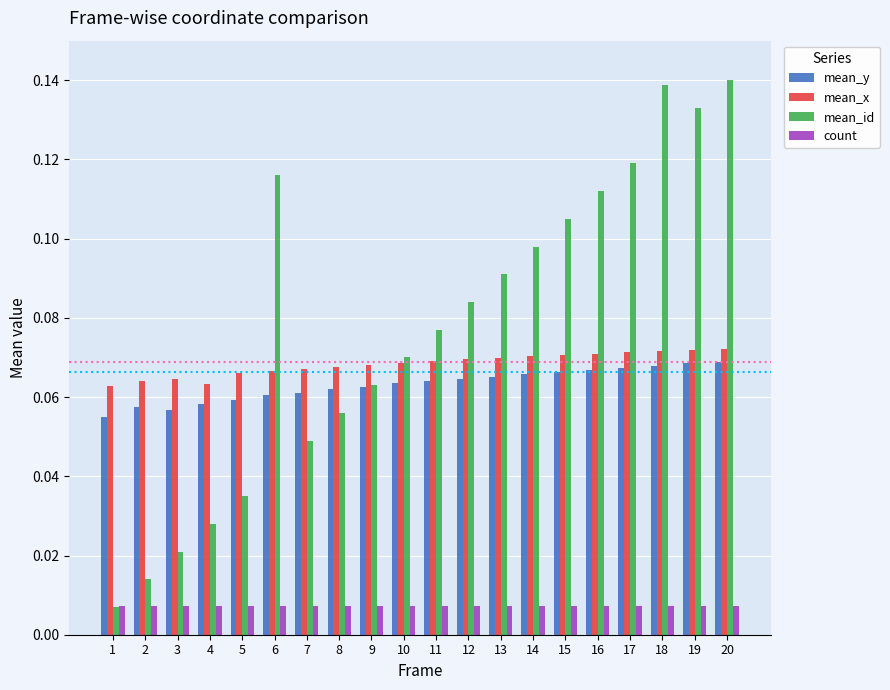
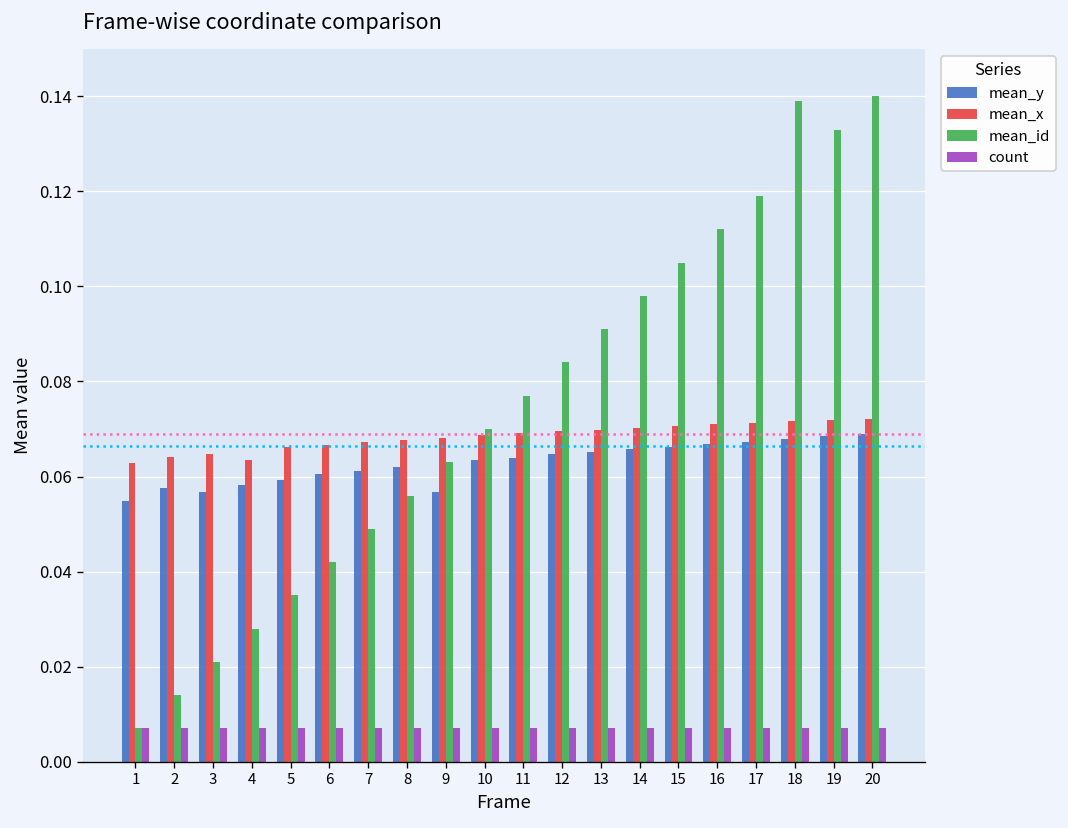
  {
    "mean_y": {
      "1": 0.055,
      "2": 0.058,
      "3": 0.057,
      "4": 0.058,
      "5": 0.059,
      "6": 0.060,
      "7": 0.061,
      "8": 0.062,
-     "9": 0.063,
+     "9": 0.057,
      "10": 0.063,
      "11": 0.064,
      "12": 0.065,
      "13": 0.065,
      "14": 0.066,
      "15": 0.066,
      "16": 0.067,
      "17": 0.067,
      "18": 0.068,
      "19": 0.068,
      "20": 0.069
    },
    "mean_x": {
      "1": 0.063,
      "2": 0.064,
      "3": 0.065,
      "4": 0.063,
      "5": 0.066,
      "6": 0.067,
      "7": 0.067,
      "8": 0.068,
      "9": 0.068,
      "10": 0.069,
      "11": 0.069,
      "12": 0.069,
      "13": 0.070,
      "14": 0.070,
      "15": 0.071,
      "16": 0.071,
      "17": 0.071,
      "18": 0.072,
      "19": 0.072,
      "20": 0.072
    },
    "mean_id": {
      "1": 0.007,
      "2": 0.014,
      "3": 0.021,
      "4": 0.028,
      "5": 0.035,
-     "6": 0.116,
+     "6": 0.042,
      "7": 0.049,
      "8": 0.056,
      "9": 0.063,
      "10": 0.070,
      "11": 0.077,
      "12": 0.084,
      "13": 0.091,
      "14": 0.098,
      "15": 0.105,
      "16": 0.112,
      "17": 0.119,
      "18": 0.139,
      "19": 0.133,
      "20": 0.140
    },
    "count": {
      "1": 0.007,
      "2": 0.007,
      "3": 0.007,
      "4": 0.007,
      "5": 0.007,
      "6": 0.007,
      "7": 0.007,
      "8": 0.007,
      "9": 0.007,
      "10": 0.007,
      "11": 0.007,
      "12": 0.007,
      "13": 0.007,
      "14": 0.007,
      "15": 0.007,
      "16": 0.007,
      "17": 0.007,
      "18": 0.007,
      "19": 0.007,
      "20": 0.007
    }
  }
